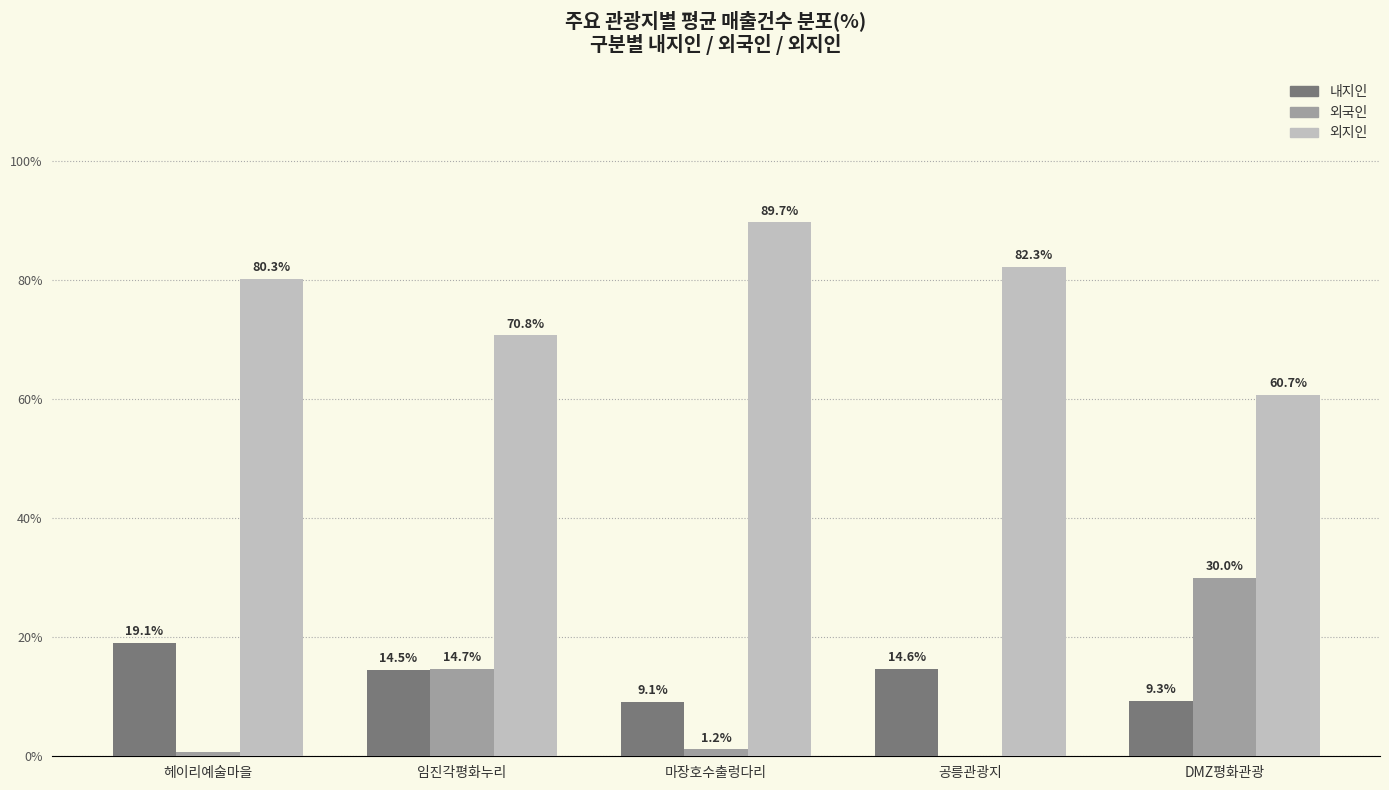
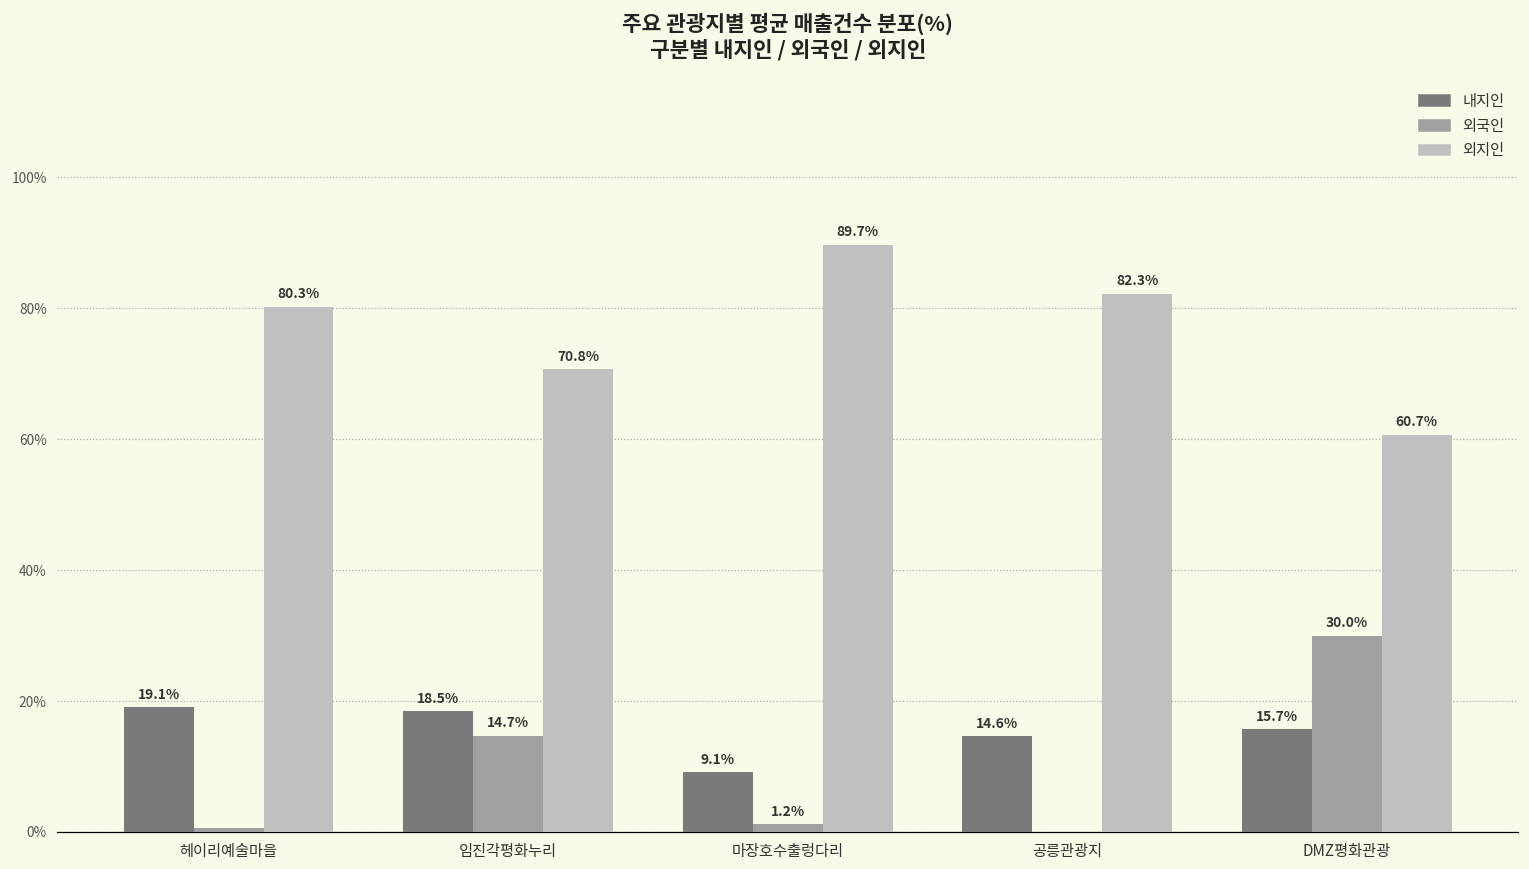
  {
    "내지인": {
      "헤이리예술마을": "19.1%",
-     "임진각평화누리": "14.5%",
+     "임진각평화누리": "18.5%",
      "마장호수출렁다리": "9.1%",
      "공릉관광지": "14.6%",
-     "DMZ평화관광": "9.3%"
+     "DMZ평화관광": "15.7%"
    }
  }
